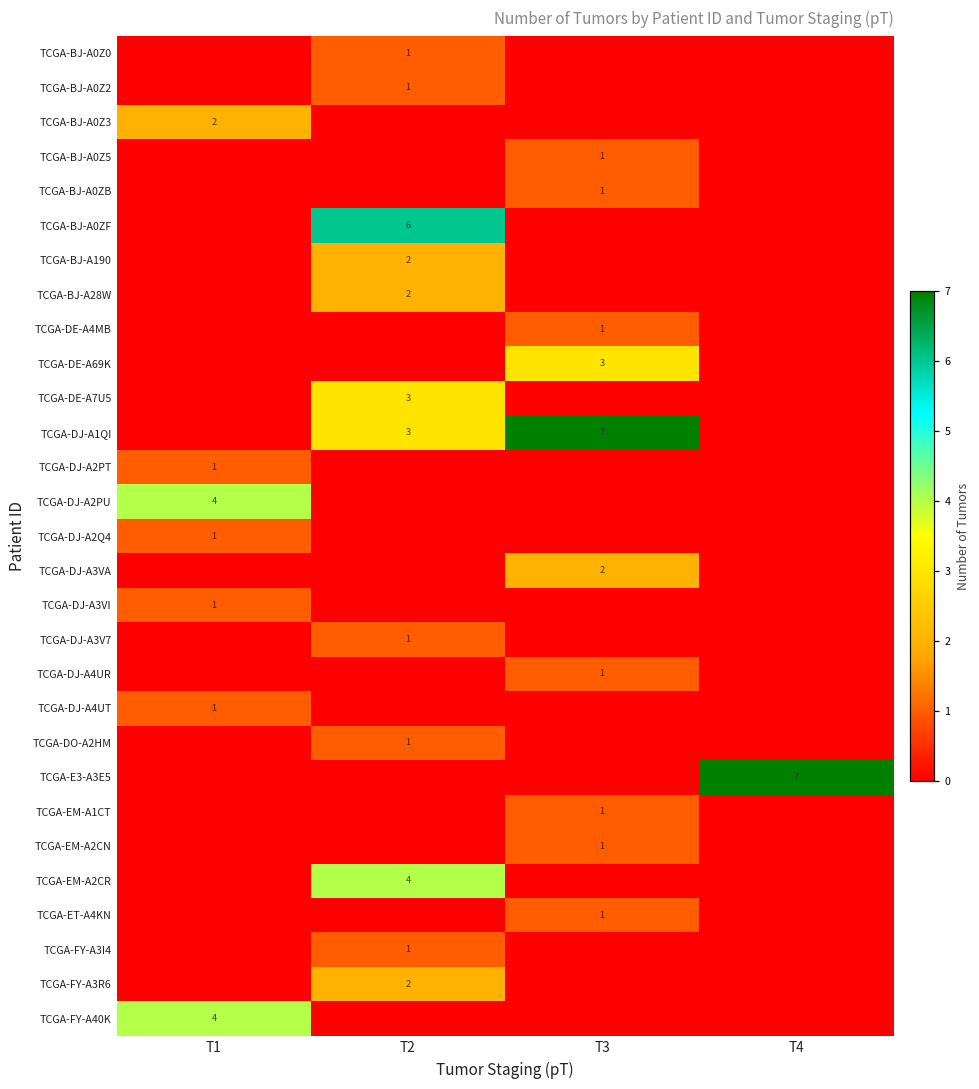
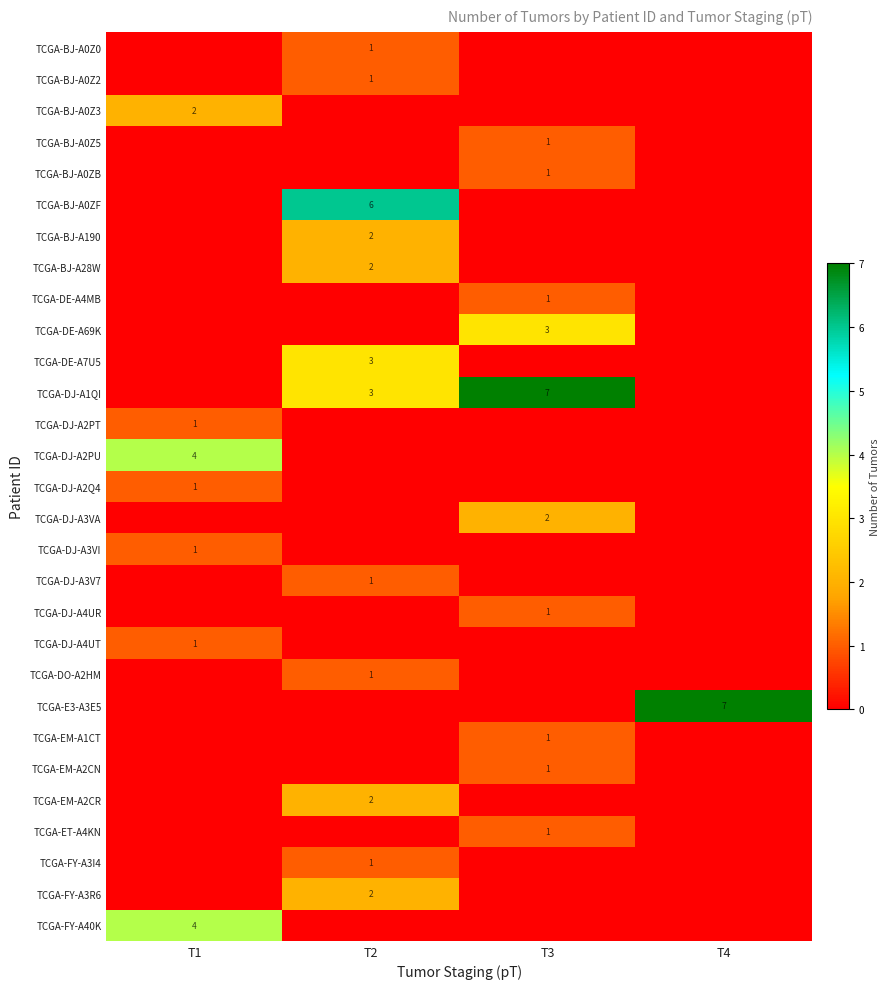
  {
    "TCGA-BJ-A0Z0": {
      "T2": 1
    },
    "TCGA-BJ-A0Z2": {
      "T2": 1
    },
    "TCGA-BJ-A0Z3": {
      "T1": 2
    },
    "TCGA-BJ-A0Z5": {
      "T3": 1
    },
    "TCGA-BJ-A0ZB": {
      "T3": 1
    },
    "TCGA-BJ-A0ZF": {
      "T2": 6
    },
    "TCGA-BJ-A190": {
      "T2": 2
    },
    "TCGA-BJ-A28W": {
      "T2": 2
    },
    "TCGA-DE-A4MB": {
      "T3": 1
    },
    "TCGA-DE-A69K": {
      "T3": 3
    },
    "TCGA-DE-A7U5": {
      "T2": 3
    },
    "TCGA-DJ-A1QI": {
      "T2": 3,
      "T3": 7
    },
    "TCGA-DJ-A2PT": {
      "T1": 1
    },
    "TCGA-DJ-A2PU": {
      "T1": 4
    },
    "TCGA-DJ-A2Q4": {
      "T1": 1
    },
    "TCGA-DJ-A3VA": {
      "T3": 2
    },
    "TCGA-DJ-A3VI": {
      "T1": 1
    },
    "TCGA-DJ-A3V7": {
      "T2": 1
    },
    "TCGA-DJ-A4UR": {
      "T3": 1
    },
    "TCGA-DJ-A4UT": {
      "T1": 1
    },
    "TCGA-DO-A2HM": {
      "T2": 1
    },
    "TCGA-E3-A3E5": {
      "T4": 7
    },
    "TCGA-EM-A1CT": {
      "T3": 1
    },
    "TCGA-EM-A2CN": {
      "T3": 1
    },
    "TCGA-EM-A2CR": {
-     "T2": 4
+     "T2": 2
    },
    "TCGA-ET-A4KN": {
      "T3": 1
    },
    "TCGA-FY-A3I4": {
      "T2": 1
    },
    "TCGA-FY-A3R6": {
      "T2": 2
    },
    "TCGA-FY-A40K": {
      "T1": 4
    }
  }
